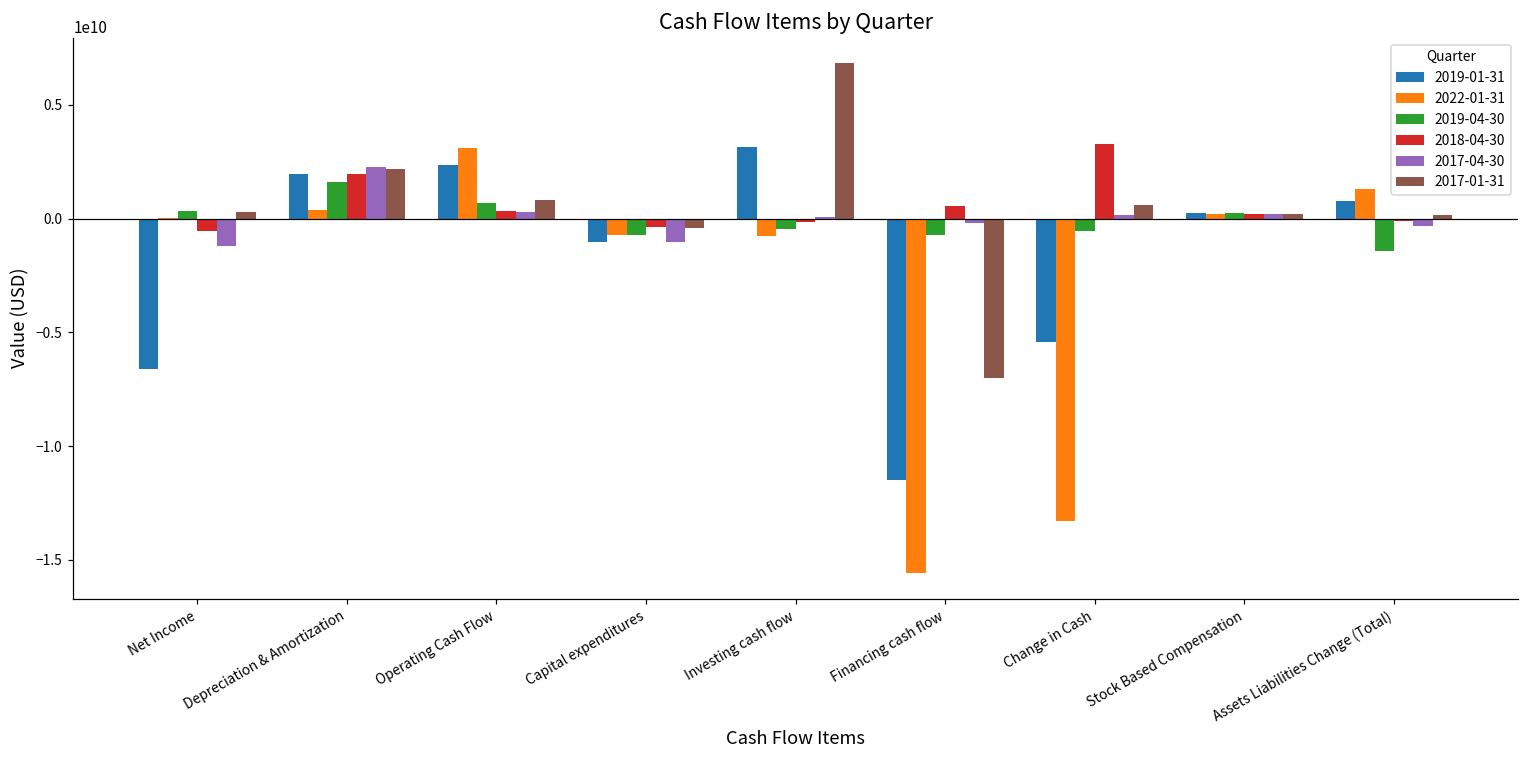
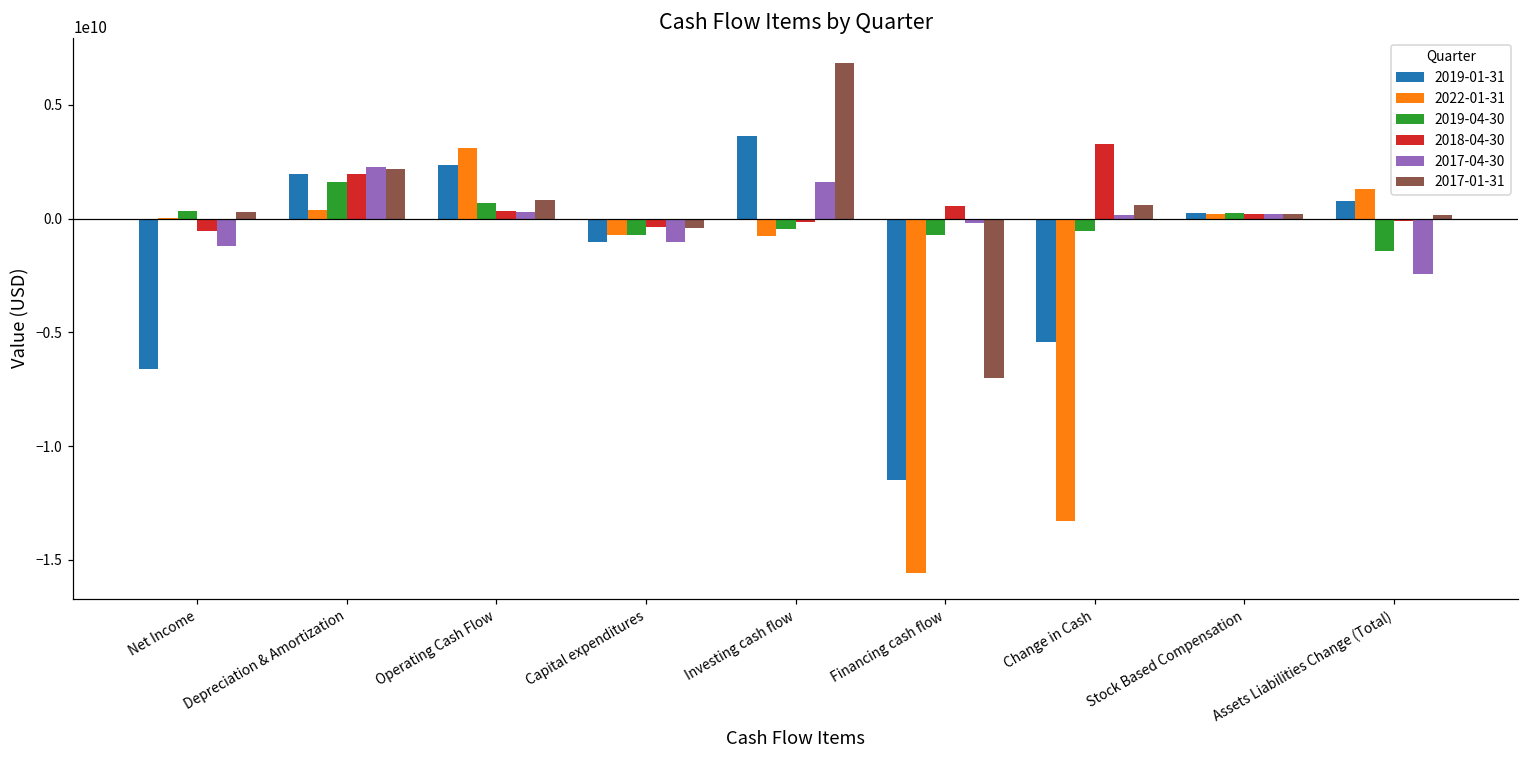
  {
    "2019-01-31": {
      "Net Income": -6600000000,
      "Depreciation & Amortization": 1900000000,
      "Operating Cash Flow": 2400000000,
      "Capital expenditures": -1000000000,
-     "Investing cash flow": 3100000000,
+     "Investing cash flow": 3600000000,
      "Financing cash flow": -11500000000,
      "Change in Cash": -5400000000,
      "Stock Based Compensation": 200000000,
      "Assets Liabilities Change (Total)": 800000000
    },
    "2022-01-31": {
      "Depreciation & Amortization": 400000000,
      "Operating Cash Flow": 3100000000,
      "Capital expenditures": -700000000,
      "Investing cash flow": -700000000,
      "Financing cash flow": -15600000000,
      "Change in Cash": -13300000000,
      "Stock Based Compensation": 200000000,
      "Assets Liabilities Change (Total)": 1300000000
    },
    "2019-04-30": {
      "Net Income": 300000000,
      "Depreciation & Amortization": 1600000000,
      "Operating Cash Flow": 700000000,
      "Capital expenditures": -700000000,
      "Investing cash flow": -500000000,
      "Financing cash flow": -700000000,
      "Change in Cash": -500000000,
      "Stock Based Compensation": 300000000,
      "Assets Liabilities Change (Total)": -1400000000
    },
    "2018-04-30": {
      "Net Income": -500000000,
      "Depreciation & Amortization": 2000000000,
      "Operating Cash Flow": 300000000,
      "Capital expenditures": -400000000,
      "Investing cash flow": -100000000,
      "Financing cash flow": 500000000,
      "Change in Cash": 3300000000,
      "Stock Based Compensation": 200000000,
      "Assets Liabilities Change (Total)": -100000000
    },
    "2017-04-30": {
      "Net Income": -1200000000,
      "Depreciation & Amortization": 2300000000,
      "Operating Cash Flow": 300000000,
      "Capital expenditures": -1000000000,
-     "Investing cash flow": 100000000,
+     "Investing cash flow": 1600000000,
      "Financing cash flow": -200000000,
      "Change in Cash": 100000000,
      "Stock Based Compensation": 200000000,
-     "Assets Liabilities Change (Total)": -300000000
+     "Assets Liabilities Change (Total)": -2400000000
    },
    "2017-01-31": {
      "Net Income": 300000000,
      "Depreciation & Amortization": 2200000000,
      "Operating Cash Flow": 800000000,
      "Capital expenditures": -400000000,
      "Investing cash flow": 6800000000,
      "Financing cash flow": -7000000000,
      "Change in Cash": 600000000,
      "Stock Based Compensation": 200000000,
      "Assets Liabilities Change (Total)": 200000000
    }
  }
